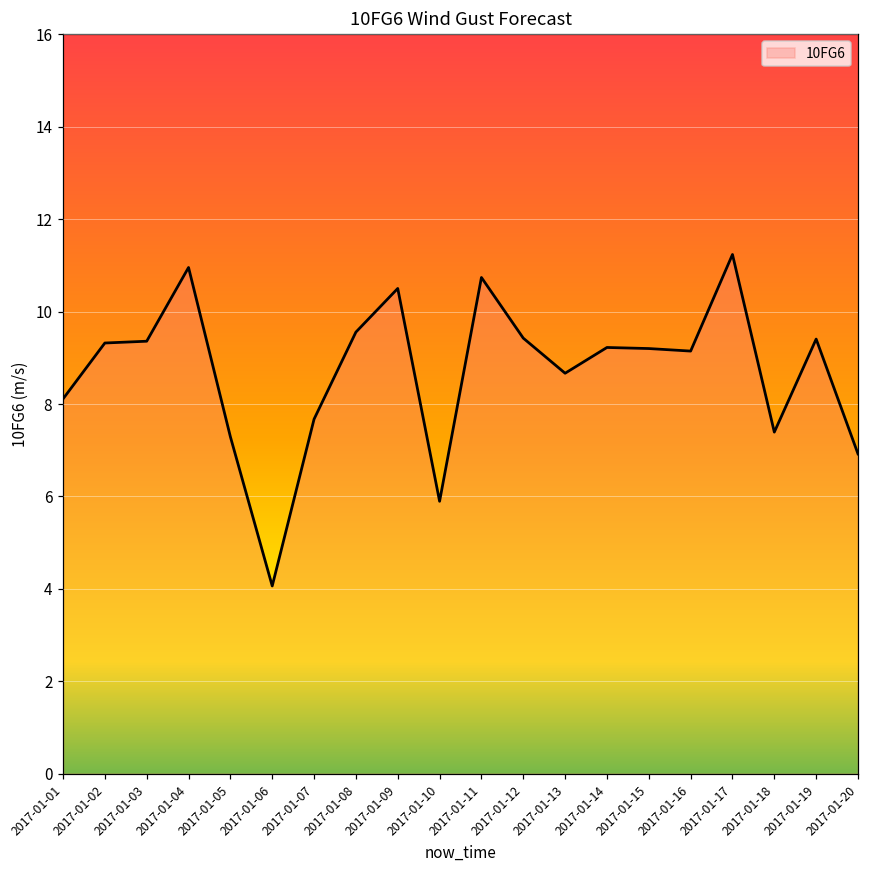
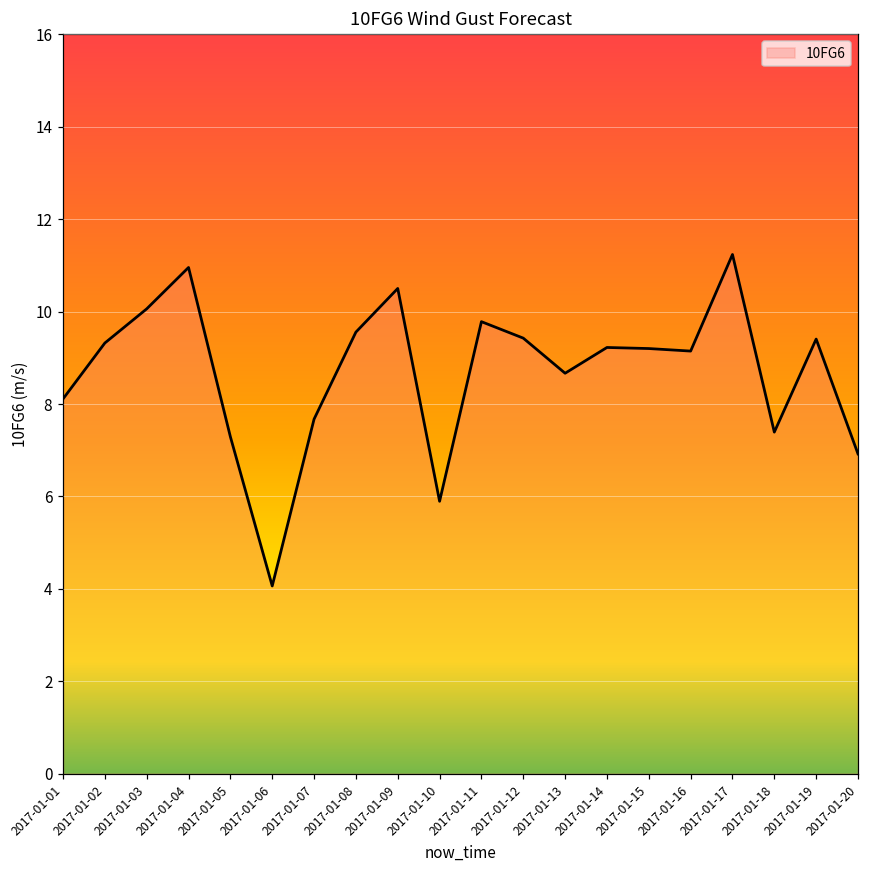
  {
    "2017-01-01": 8.1,
    "2017-01-02": 9.3,
-   "2017-01-03": 9.4,
+   "2017-01-03": 10.1,
    "2017-01-04": 11.0,
    "2017-01-05": 7.3,
    "2017-01-06": 4.1,
    "2017-01-07": 7.7,
    "2017-01-08": 9.6,
    "2017-01-09": 10.5,
    "2017-01-10": 5.9,
-   "2017-01-11": 10.7,
+   "2017-01-11": 9.8,
    "2017-01-12": 9.4,
    "2017-01-13": 8.7,
    "2017-01-14": 9.2,
    "2017-01-15": 9.2,
    "2017-01-16": 9.1,
    "2017-01-17": 11.2,
    "2017-01-18": 7.4,
    "2017-01-19": 9.4,
    "2017-01-20": 6.9
  }
